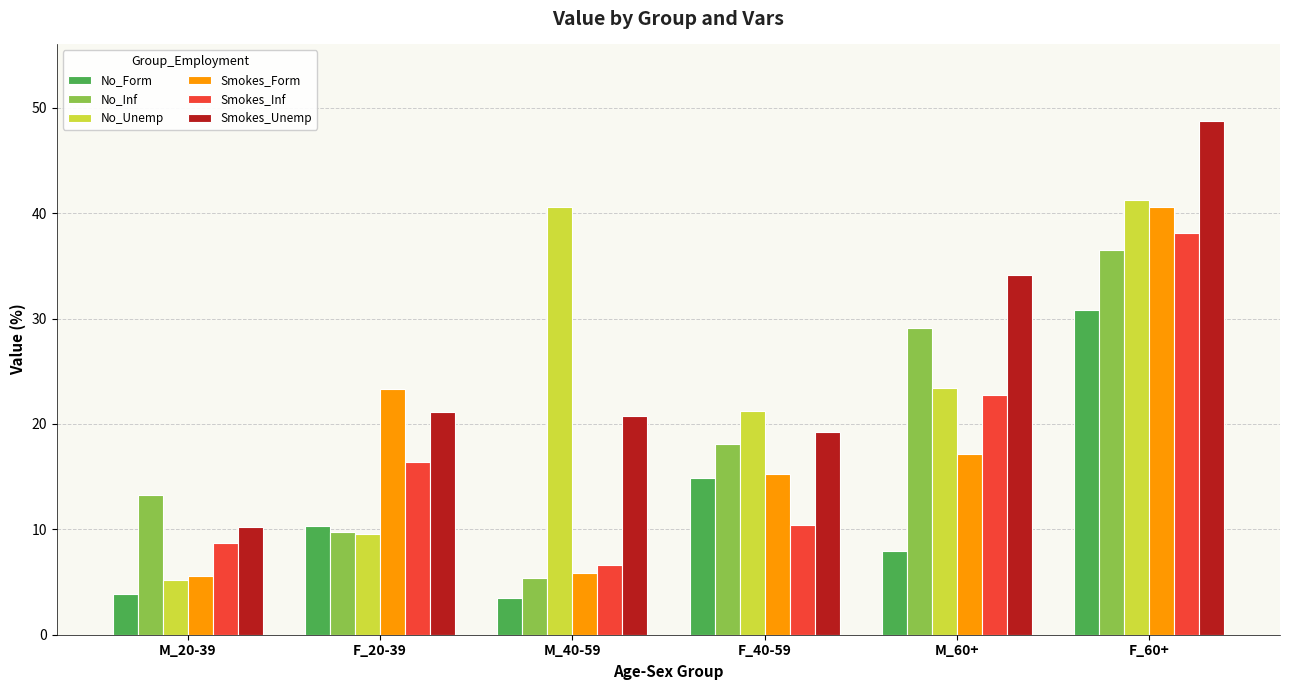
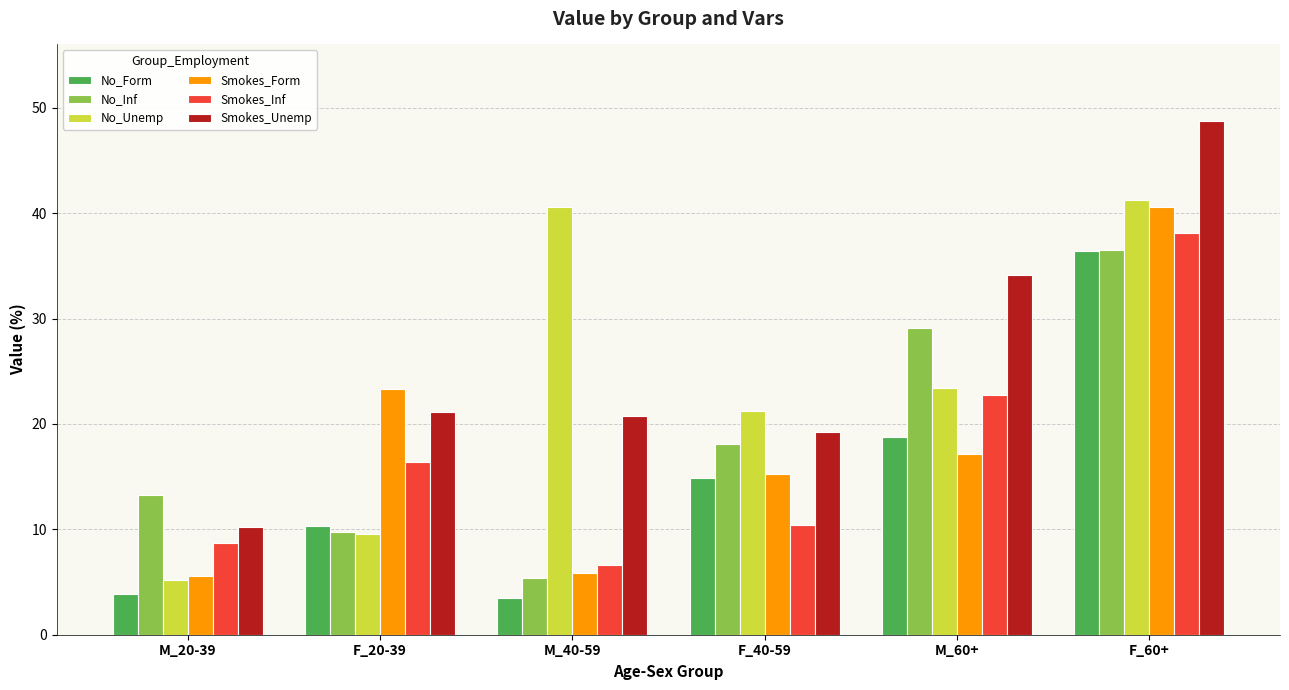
  {
    "No_Form": {
      "M_20-39": 3.9,
      "F_20-39": 10.3,
      "M_40-59": 3.5,
      "F_40-59": 14.9,
-     "M_60+": 7.9,
-     "F_60+": 30.8
+     "M_60+": 18.7,
+     "F_60+": 36.4
    },
    "No_Inf": {
      "M_20-39": 13.3,
      "F_20-39": 9.7,
      "M_40-59": 5.4,
      "F_40-59": 18.1,
      "M_60+": 29.1,
      "F_60+": 36.5
    },
    "No_Unemp": {
      "M_20-39": 5.2,
      "F_20-39": 9.6,
      "M_40-59": 40.6,
      "F_40-59": 21.2,
      "M_60+": 23.4,
      "F_60+": 41.2
    },
    "Smokes_Form": {
      "M_20-39": 5.5,
      "F_20-39": 23.3,
      "M_40-59": 5.9,
      "F_40-59": 15.3,
      "M_60+": 17.1,
      "F_60+": 40.6
    },
    "Smokes_Inf": {
      "M_20-39": 8.7,
      "F_20-39": 16.4,
      "M_40-59": 6.6,
      "F_40-59": 10.4,
      "M_60+": 22.8,
      "F_60+": 38.1
    },
    "Smokes_Unemp": {
      "M_20-39": 10.2,
      "F_20-39": 21.1,
      "M_40-59": 20.7,
      "F_40-59": 19.2,
      "M_60+": 34.1,
      "F_60+": 48.8
    }
  }
